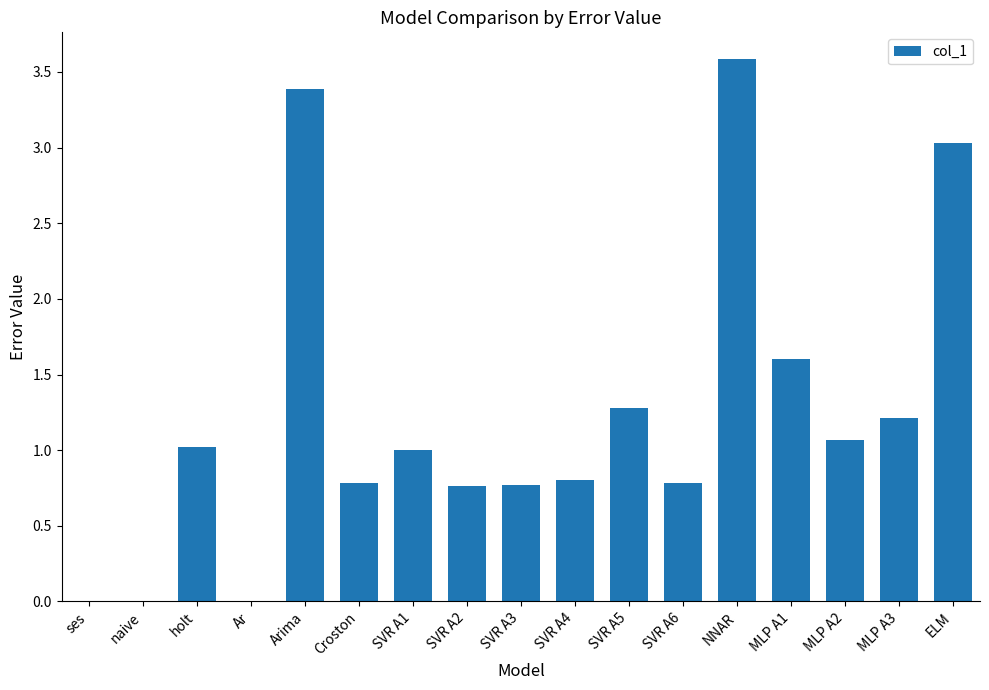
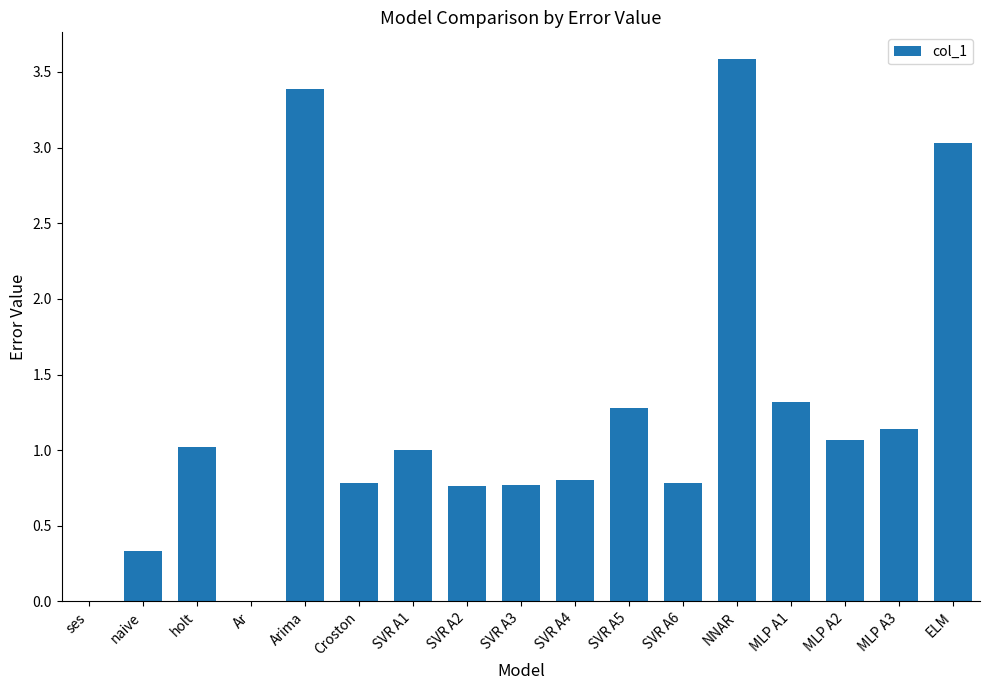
  {
    "ses": 0.00,
-   "naive": 0.00,
+   "naive": 0.33,
    "holt": 1.02,
    "Ar": 0.00,
    "Arima": 3.39,
    "Croston": 0.78,
    "SVR A1": 1.00,
    "SVR A2": 0.76,
    "SVR A3": 0.77,
    "SVR A4": 0.80,
    "SVR A5": 1.28,
    "SVR A6": 0.78,
    "NNAR": 3.58,
-   "MLP A1": 1.61,
+   "MLP A1": 1.32,
    "MLP A2": 1.07,
-   "MLP A3": 1.22,
+   "MLP A3": 1.14,
    "ELM": 3.03
  }
